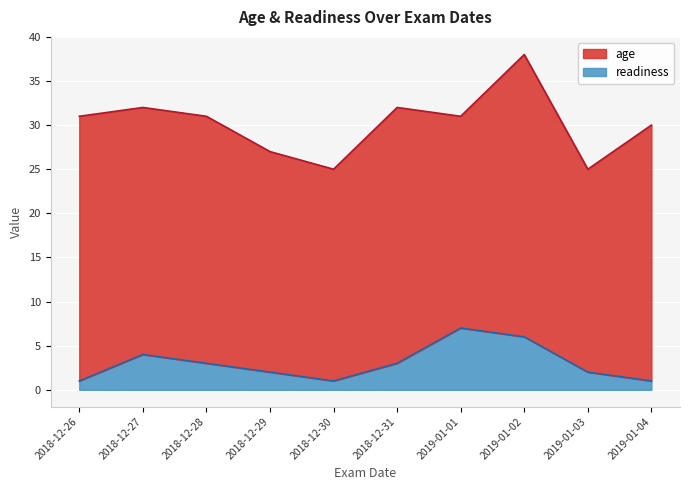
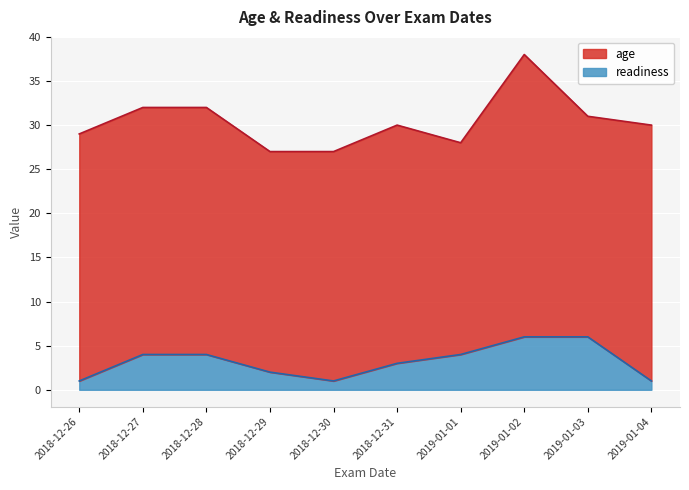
  {
    "readiness": {
      "2018-12-26": 1,
      "2018-12-27": 4,
-     "2018-12-28": 3,
+     "2018-12-28": 4,
      "2018-12-29": 2,
      "2018-12-30": 1,
      "2018-12-31": 3,
-     "2019-01-01": 7,
+     "2019-01-01": 4,
      "2019-01-02": 6,
-     "2019-01-03": 2,
+     "2019-01-03": 6,
      "2019-01-04": 1
    },
    "age": {
-     "2018-12-26": 30,
+     "2018-12-26": 28,
      "2018-12-27": 28,
      "2018-12-28": 28,
      "2018-12-29": 25,
-     "2018-12-30": 24,
-     "2018-12-31": 29,
+     "2018-12-30": 26,
+     "2018-12-31": 27,
      "2019-01-01": 24,
      "2019-01-02": 32,
-     "2019-01-03": 23,
+     "2019-01-03": 25,
      "2019-01-04": 29
    }
  }
